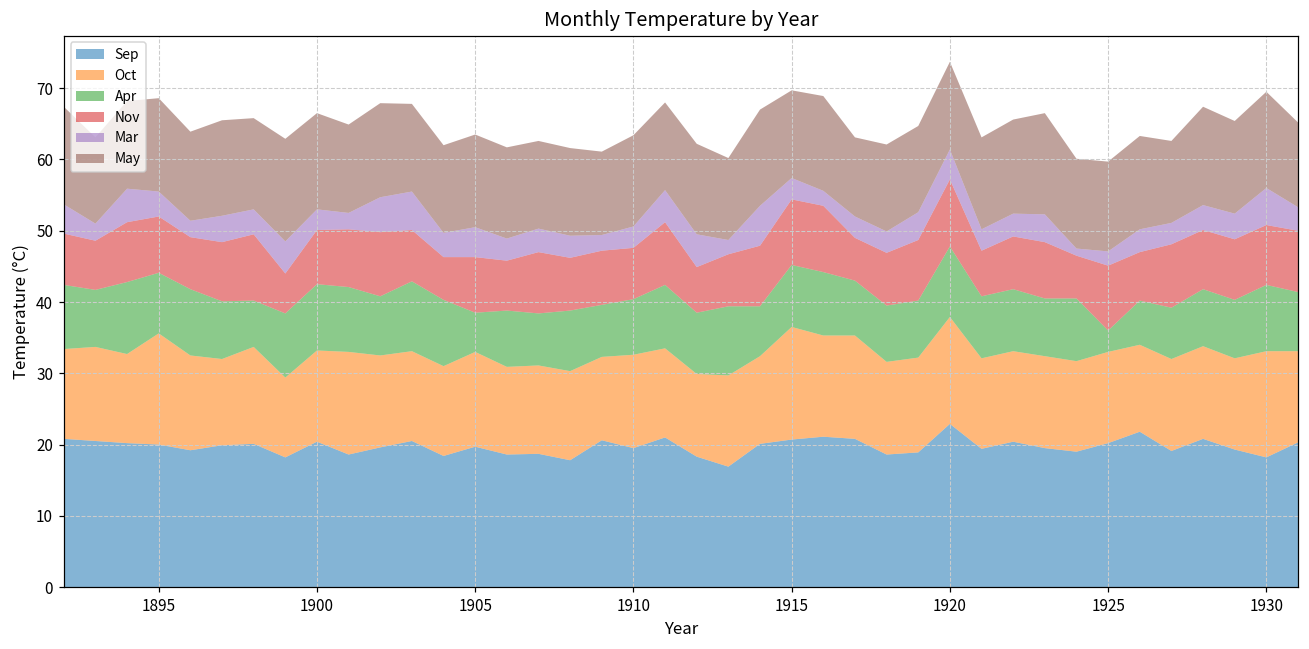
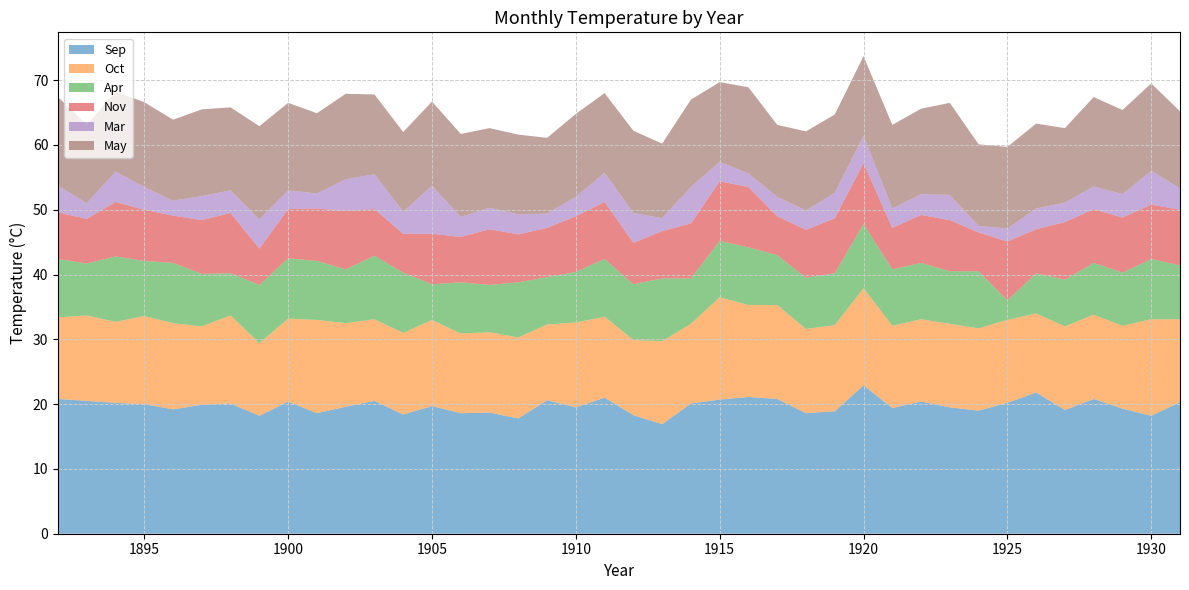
  {
    "Sep": {
      "1895": 20,
      "1900": 20,
      "1905": 20,
      "1910": 20,
      "1915": 21,
      "1920": 23,
      "1925": 20,
      "1930": 18
    },
    "Oct": {
-     "1895": 16,
+     "1895": 14,
      "1900": 13,
      "1905": 13,
      "1910": 13,
      "1915": 16,
      "1920": 15,
      "1925": 13,
      "1930": 15
    },
    "Apr": {
      "1895": 9,
      "1900": 9,
      "1905": 6,
      "1910": 8,
      "1915": 9,
      "1920": 10,
      "1925": 3,
      "1930": 9
    },
    "Nov": {
      "1895": 8,
      "1900": 8,
      "1905": 8,
-     "1910": 7,
+     "1910": 9,
      "1915": 9,
      "1920": 9,
      "1925": 9,
      "1930": 8
    },
    "Mar": {
      "1895": 4,
      "1900": 3,
-     "1905": 4,
+     "1905": 7,
      "1910": 3,
      "1915": 3,
      "1920": 4,
      "1925": 2,
      "1930": 5
    },
    "May": {
      "1895": 13,
      "1900": 14,
      "1905": 13,
      "1910": 13,
      "1915": 12,
      "1920": 12,
      "1925": 13,
      "1930": 13
    }
  }
